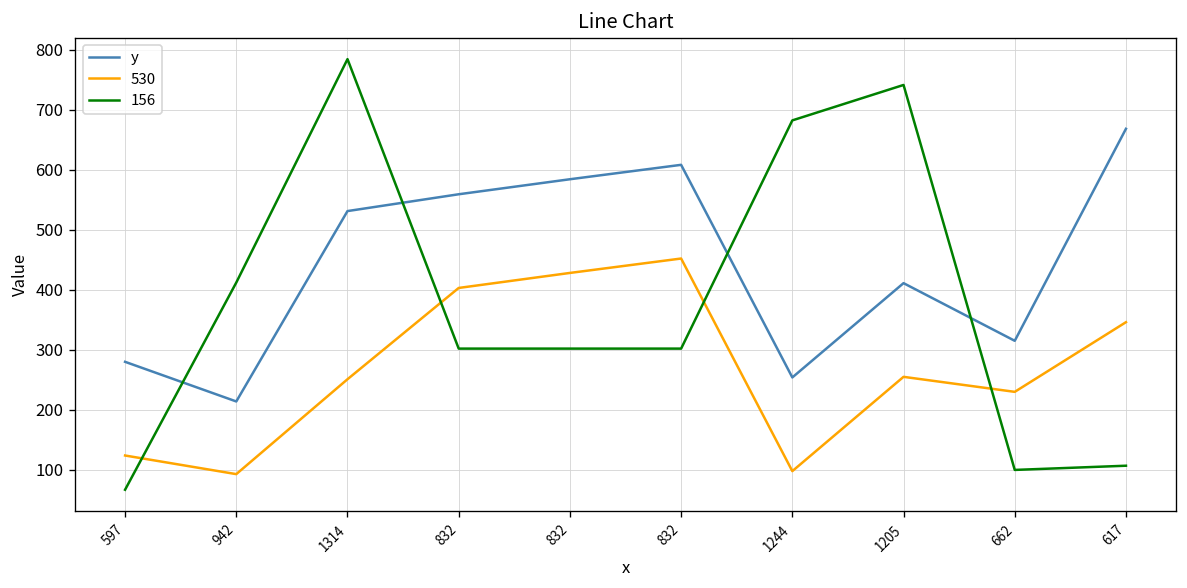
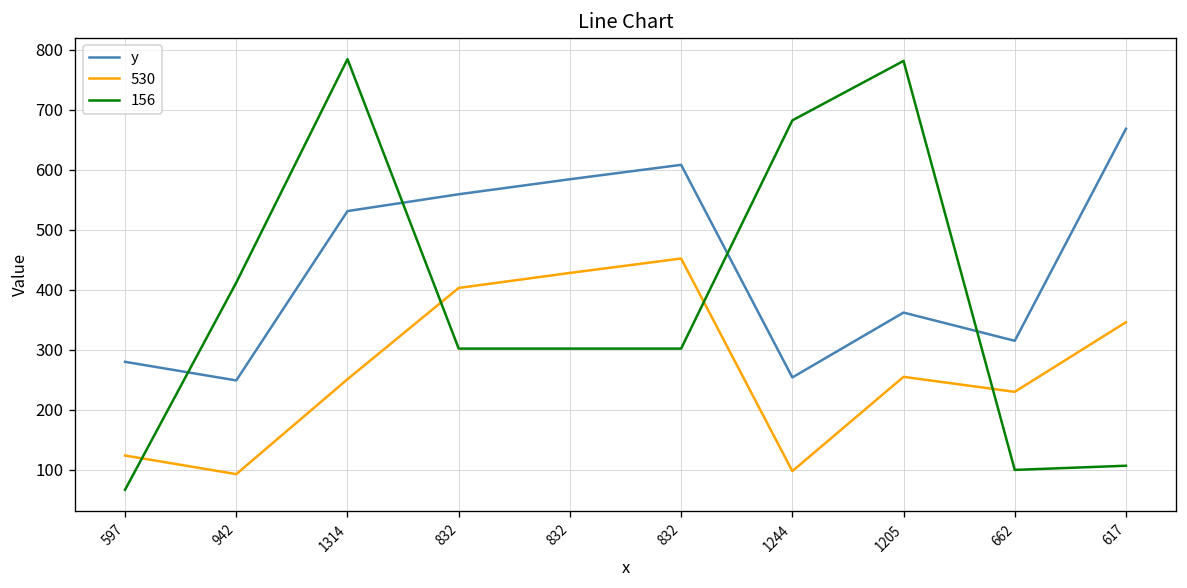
  {
    "y": {
      "597": 280,
-     "942": 210,
+     "942": 250,
      "1314": 530,
      "1244": 250,
-     "1205": 410,
+     "1205": 360,
      "662": 320,
      "617": 670
    },
    "530": {
      "597": 120,
      "942": 90,
      "1314": 250,
      "1244": 100,
      "1205": 260,
      "662": 230,
      "617": 350
    },
    "156": {
      "597": 70,
      "942": 410,
      "1314": 780,
      "1244": 680,
-     "1205": 740,
+     "1205": 780,
      "662": 100,
      "617": 110
    }
  }
